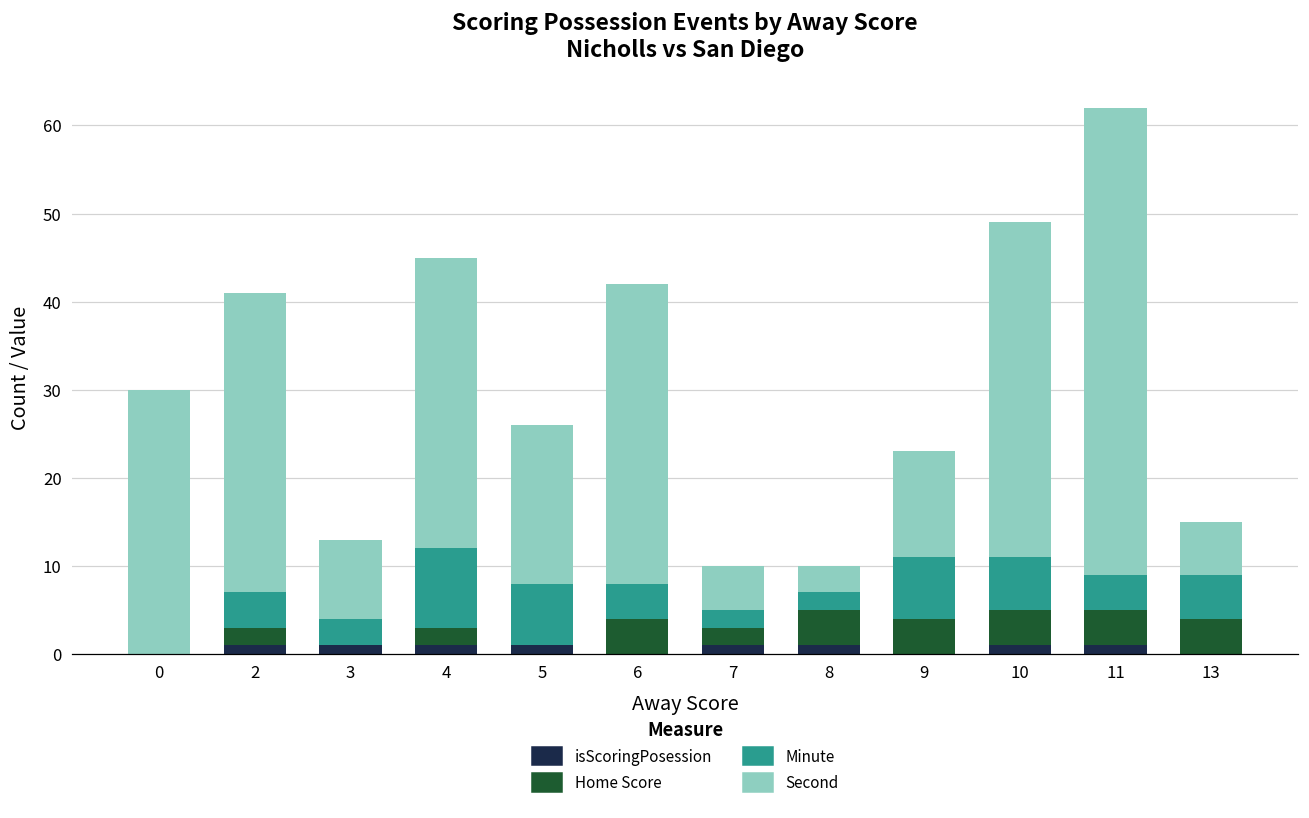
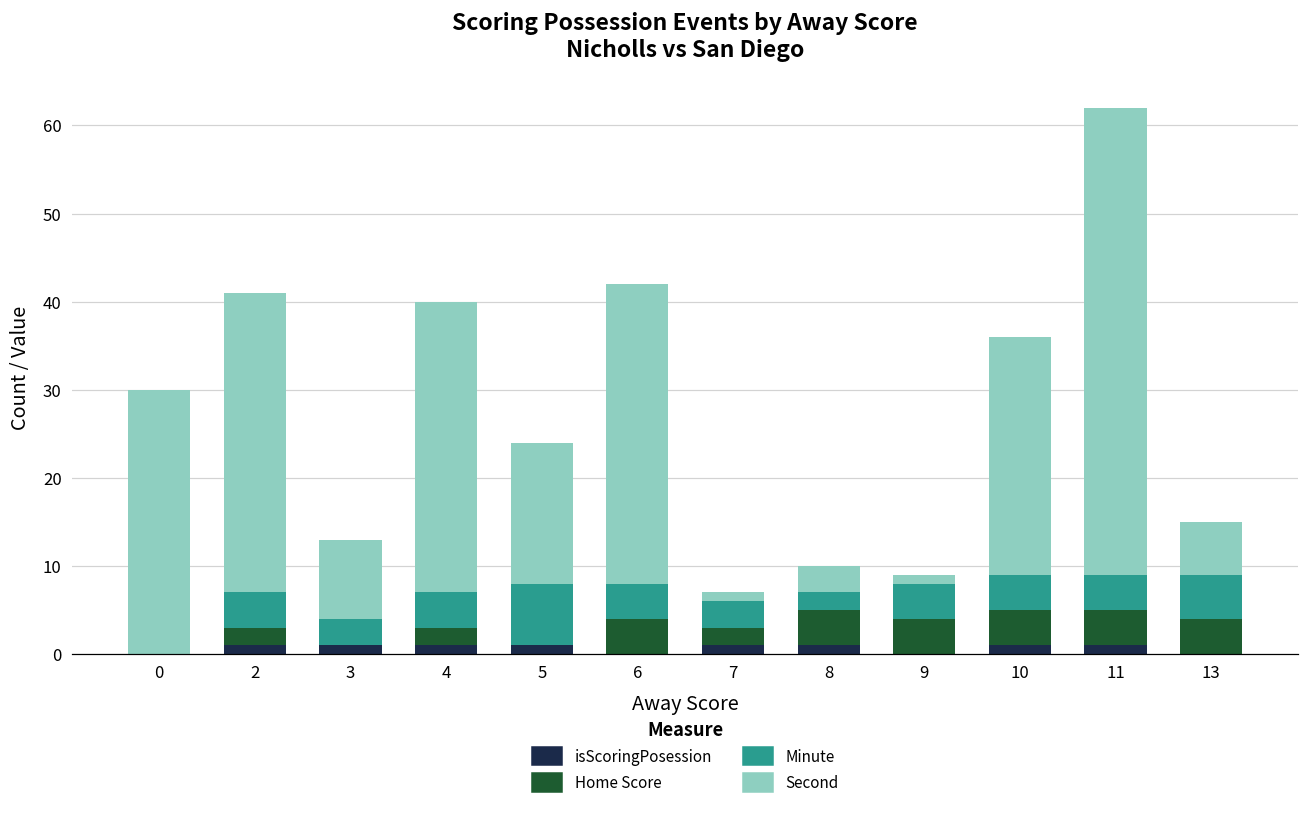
  {
    "Minute": {
      "0": 0,
      "2": 4,
      "3": 3,
-     "4": 9,
+     "4": 4,
      "5": 7,
      "6": 4,
-     "7": 2,
+     "7": 3,
      "8": 2,
-     "9": 7,
-     "10": 6,
+     "9": 4,
+     "10": 4,
      "11": 4,
      "13": 5
    },
    "Second": {
      "0": 30,
      "2": 34,
      "3": 9,
      "4": 33,
-     "5": 18,
+     "5": 16,
      "6": 34,
-     "7": 5,
+     "7": 1,
      "8": 3,
-     "9": 12,
-     "10": 38,
+     "9": 1,
+     "10": 27,
      "11": 53,
      "13": 6
    }
  }
